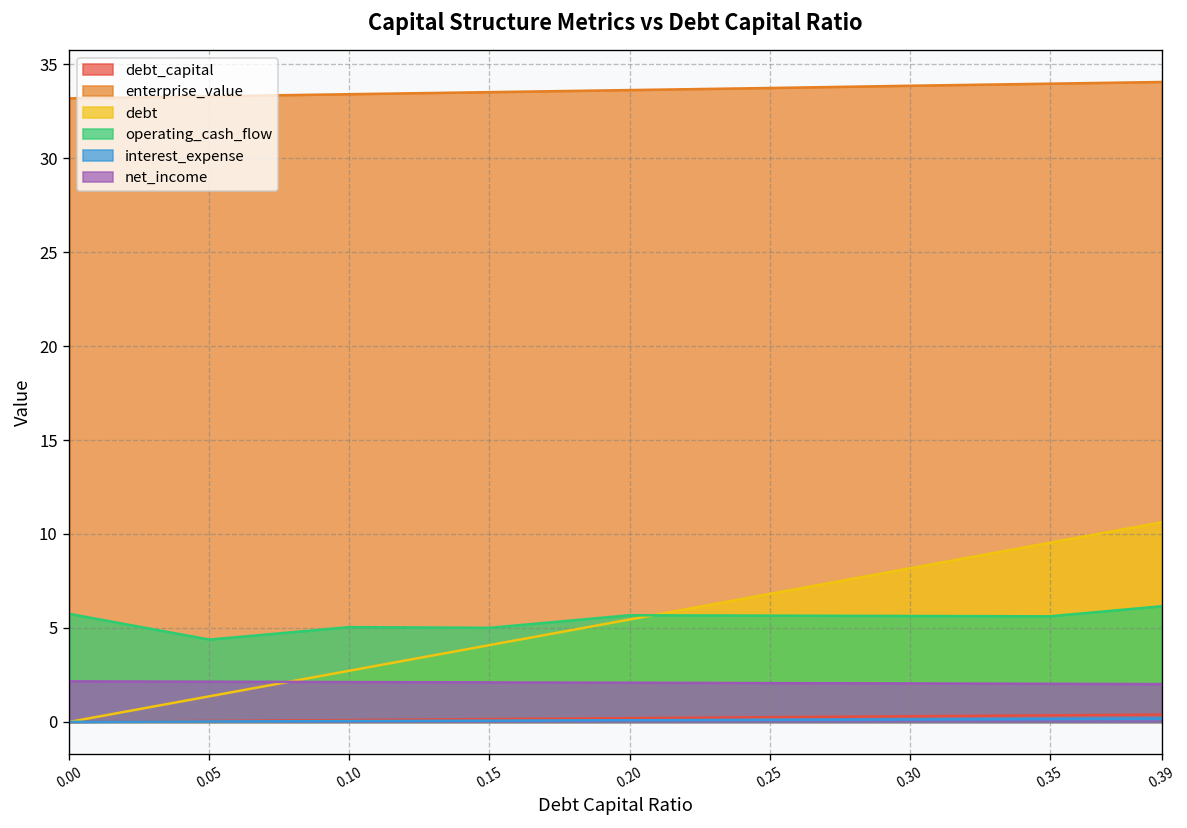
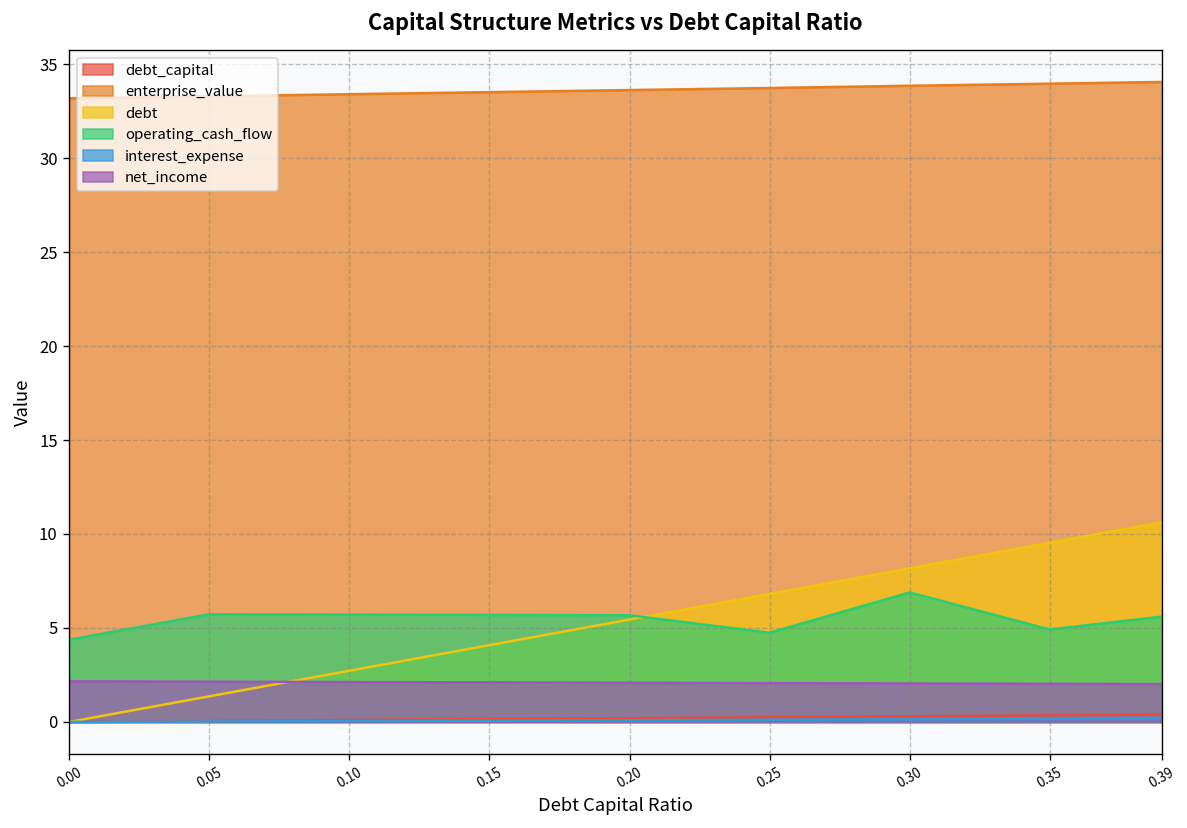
  {
    "debt": {
      "0.05": 1.4,
      "0.10": 2.7,
      "0.15": 4.1,
      "0.20": 5.4,
      "0.25": 6.8,
      "0.30": 8.2,
      "0.35": 9.5,
      "0.39": 10.6
    },
    "operating_cash_flow": {
-     "0.00": 5.7,
-     "0.05": 4.4,
-     "0.10": 5.0,
-     "0.15": 5.0,
+     "0.00": 4.4,
+     "0.05": 5.7,
+     "0.10": 5.7,
+     "0.15": 5.7,
      "0.20": 5.7,
-     "0.25": 5.7,
-     "0.30": 5.6,
-     "0.35": 5.6,
-     "0.39": 6.2
+     "0.25": 4.7,
+     "0.30": 6.9,
+     "0.35": 4.9,
+     "0.39": 5.6
    },
    "interest_expense": {
      "0.30": 0.1,
      "0.35": 0.2,
      "0.39": 0.2
    },
    "net_income": {
      "0.00": 2.2,
      "0.05": 2.1,
      "0.10": 2.1,
      "0.15": 2.1,
      "0.20": 2.1,
      "0.25": 2.1,
      "0.30": 2.0,
      "0.35": 2.0,
      "0.39": 2.0
    }
  }
